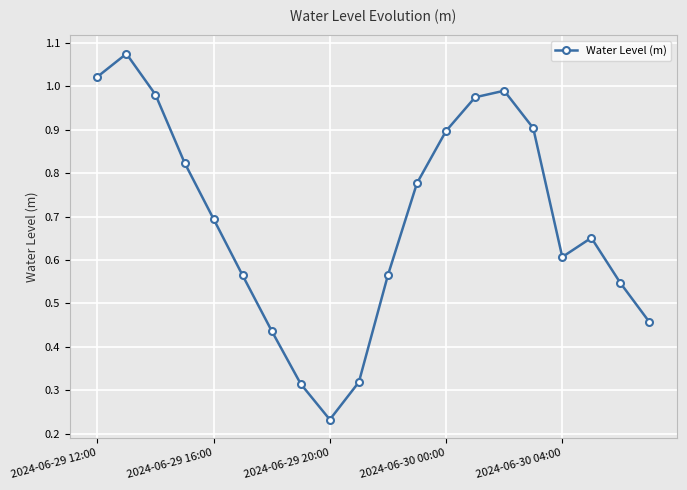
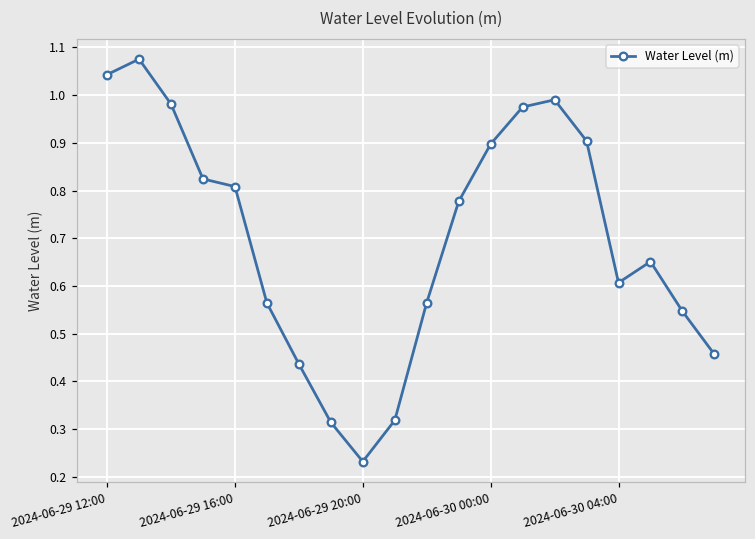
  {
-   "2024-06-29 12:00": 1.02,
-   "2024-06-29 16:00": 0.69,
+   "2024-06-29 12:00": 1.04,
+   "2024-06-29 16:00": 0.81,
    "2024-06-29 20:00": 0.23,
    "2024-06-30 00:00": 0.90,
    "2024-06-30 04:00": 0.61
  }
